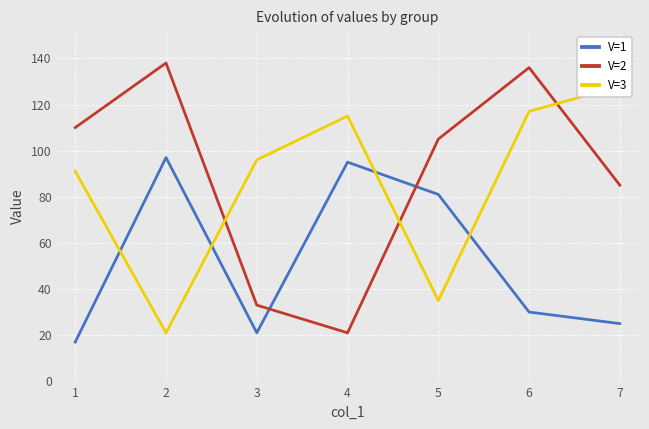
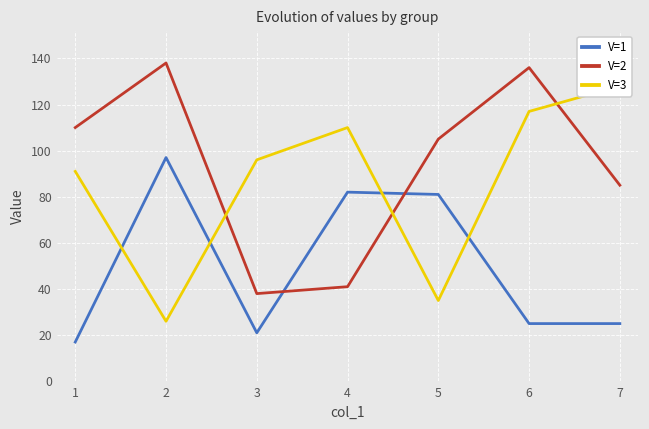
  {
    "V=1": {
      "1": 17,
      "2": 97,
      "3": 21,
-     "4": 95,
+     "4": 82,
      "5": 81,
-     "6": 30,
+     "6": 25,
      "7": 25
    },
    "V=2": {
      "1": 110,
      "2": 138,
-     "3": 33,
-     "4": 21,
+     "3": 38,
+     "4": 41,
      "5": 105,
      "6": 136,
      "7": 85
    },
    "V=3": {
      "1": 91,
-     "2": 21,
+     "2": 26,
      "3": 96,
-     "4": 115,
+     "4": 110,
      "5": 35,
      "6": 117
    }
  }
